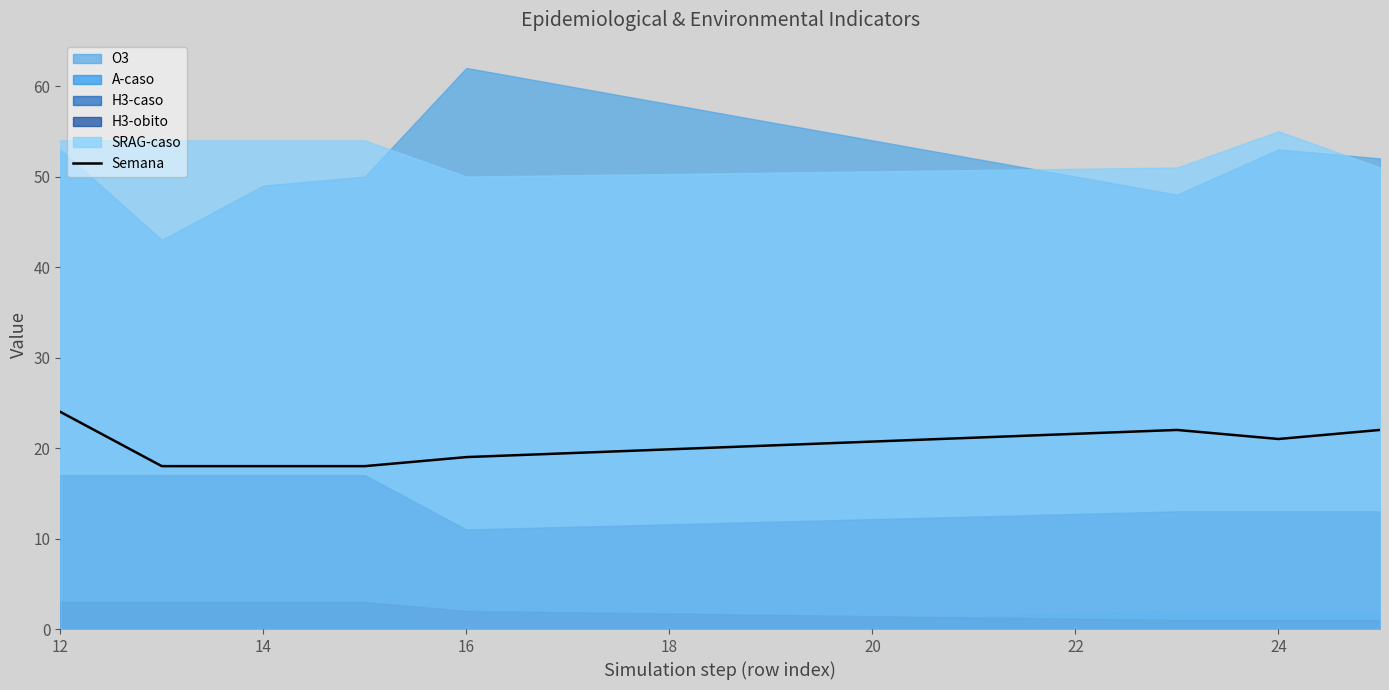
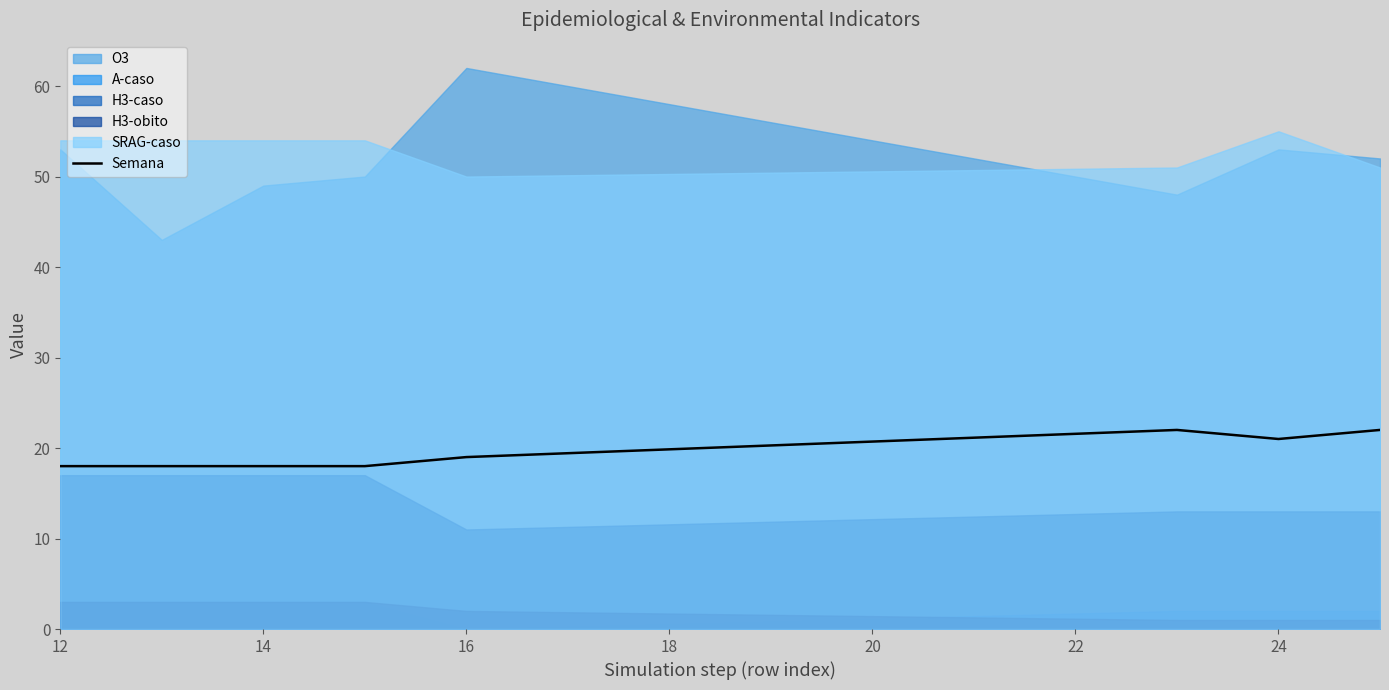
  {
    "Semana": {
-     "12": 24,
+     "12": 18,
      "14": 18,
      "16": 19,
      "24": 21
    },
    "SRAG-caso": {
      "12": 54,
      "14": 54,
      "16": 50,
      "24": 55
    }
  }
